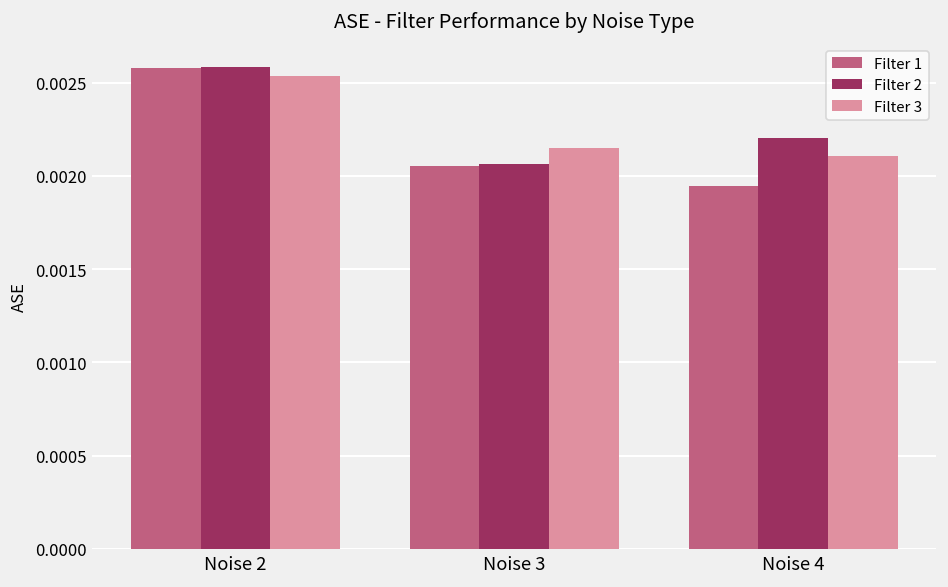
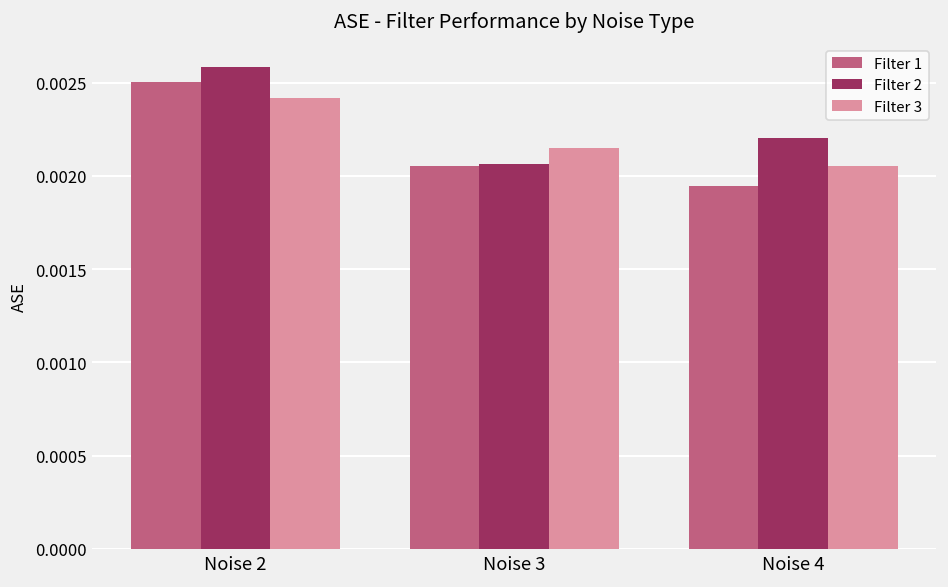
  {
    "Filter 1": {
-     "Noise 2": 0.00258,
+     "Noise 2": 0.00250,
      "Noise 3": 0.00205,
      "Noise 4": 0.00194
    },
    "Filter 2": {
      "Noise 2": 0.00258,
      "Noise 3": 0.00206,
      "Noise 4": 0.00220
    },
    "Filter 3": {
-     "Noise 2": 0.00254,
+     "Noise 2": 0.00242,
      "Noise 3": 0.00215,
-     "Noise 4": 0.00211
+     "Noise 4": 0.00205
    }
  }
